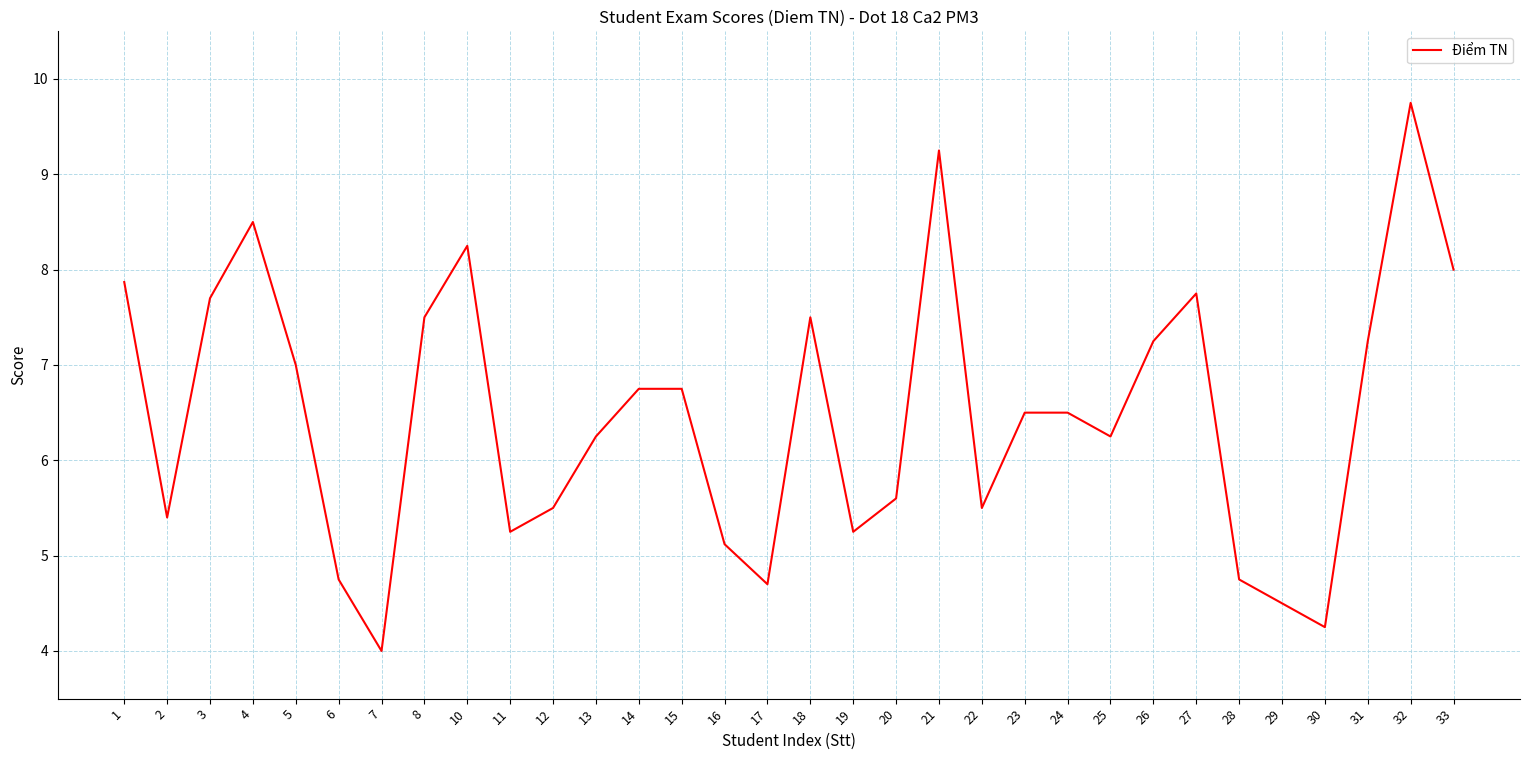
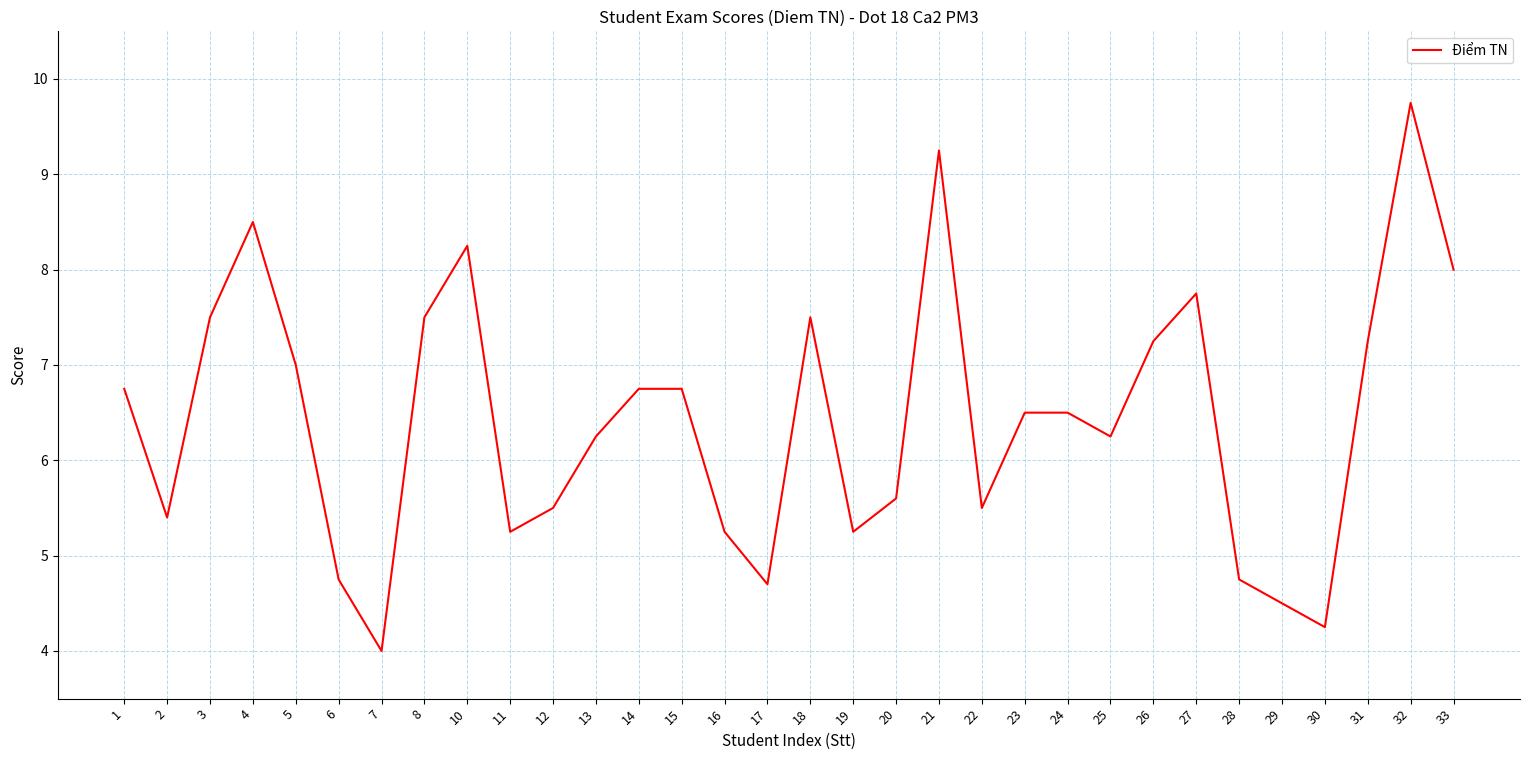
  {
-   "1": 7.9,
+   "1": 6.8,
    "2": 5.4,
-   "3": 7.7,
+   "3": 7.5,
    "4": 8.5,
    "5": 7.0,
    "6": 4.8,
    "7": 4.0,
    "8": 7.5,
    "10": 8.3,
    "11": 5.3,
    "12": 5.5,
    "13": 6.3,
    "14": 6.8,
    "15": 6.8,
-   "16": 5.1,
+   "16": 5.3,
    "17": 4.7,
    "18": 7.5,
    "19": 5.3,
    "20": 5.6,
    "21": 9.3,
    "22": 5.5,
    "23": 6.5,
    "24": 6.5,
    "25": 6.3,
    "26": 7.3,
    "27": 7.8,
    "28": 4.8,
    "29": 4.5,
    "30": 4.3,
    "31": 7.3,
    "32": 9.8,
    "33": 8.0
  }
